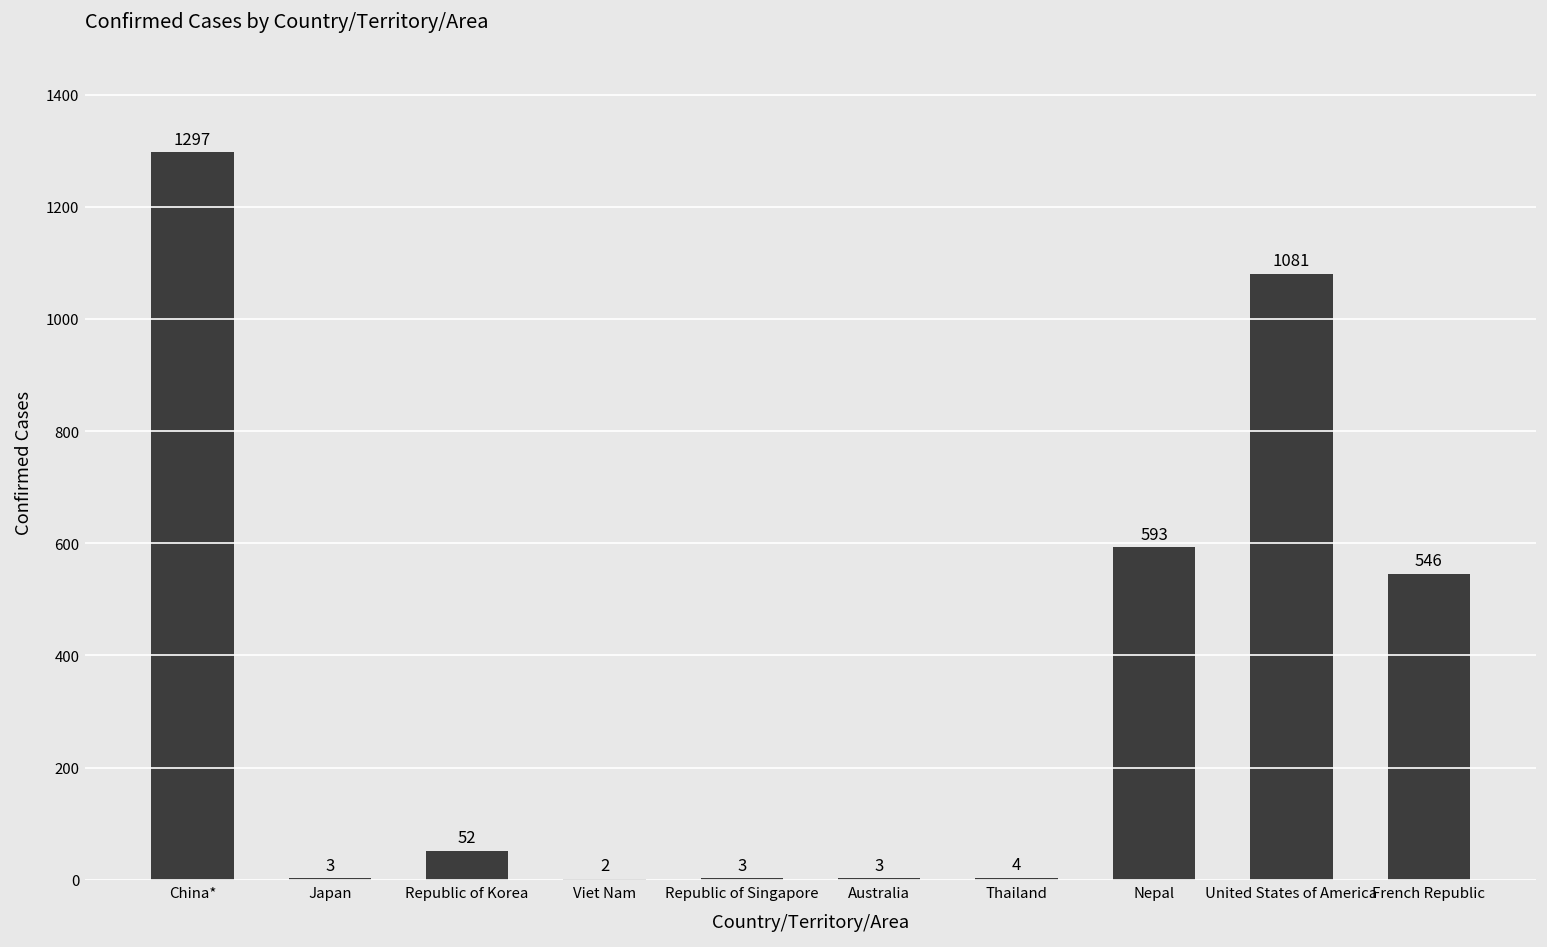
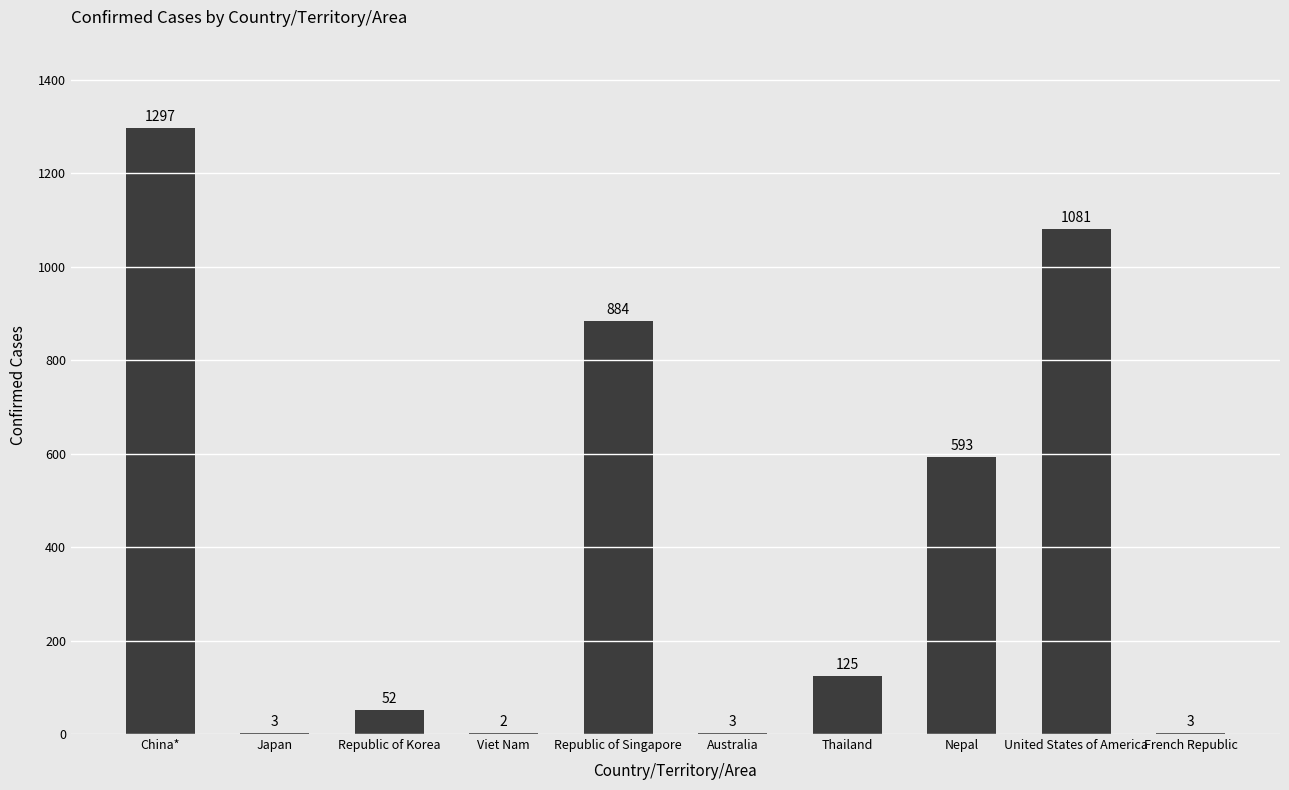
  {
    "China*": 1297,
    "Japan": 3,
    "Republic of Korea": 52,
    "Viet Nam": 2,
-   "Republic of Singapore": 3,
+   "Republic of Singapore": 884,
    "Australia": 3,
-   "Thailand": 4,
+   "Thailand": 125,
    "Nepal": 593,
    "United States of America": 1081,
-   "French Republic": 546
+   "French Republic": 3
  }
